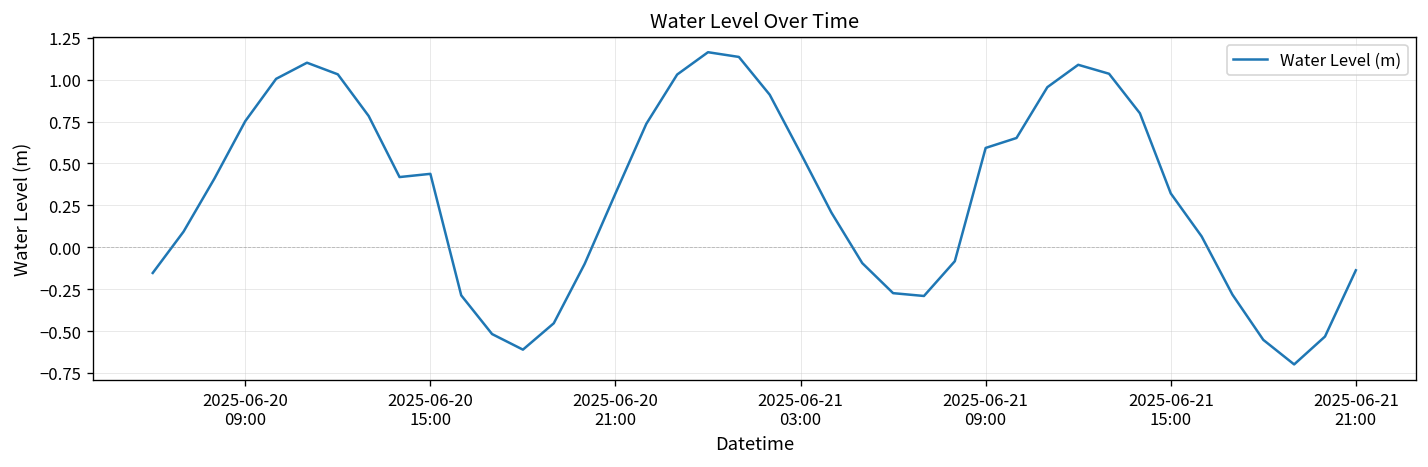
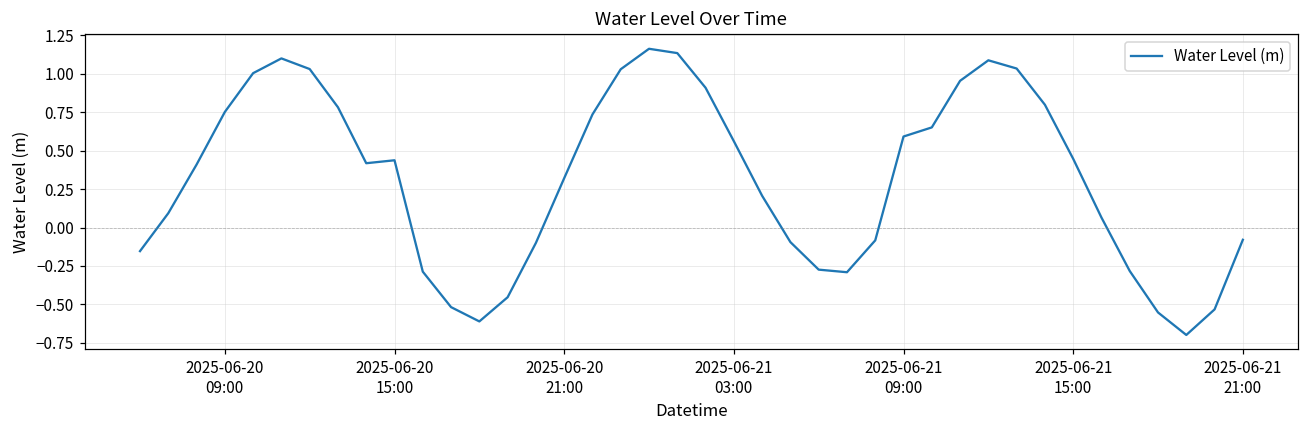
  {
    "2025-06-20 09:00": 0.75,
    "2025-06-20 15:00": 0.44,
    "2025-06-20 21:00": 0.32,
    "2025-06-21 03:00": 0.56,
    "2025-06-21 09:00": 0.59,
-   "2025-06-21 15:00": 0.32,
-   "2025-06-21 21:00": -0.14
+   "2025-06-21 15:00": 0.45,
+   "2025-06-21 21:00": -0.08
  }
